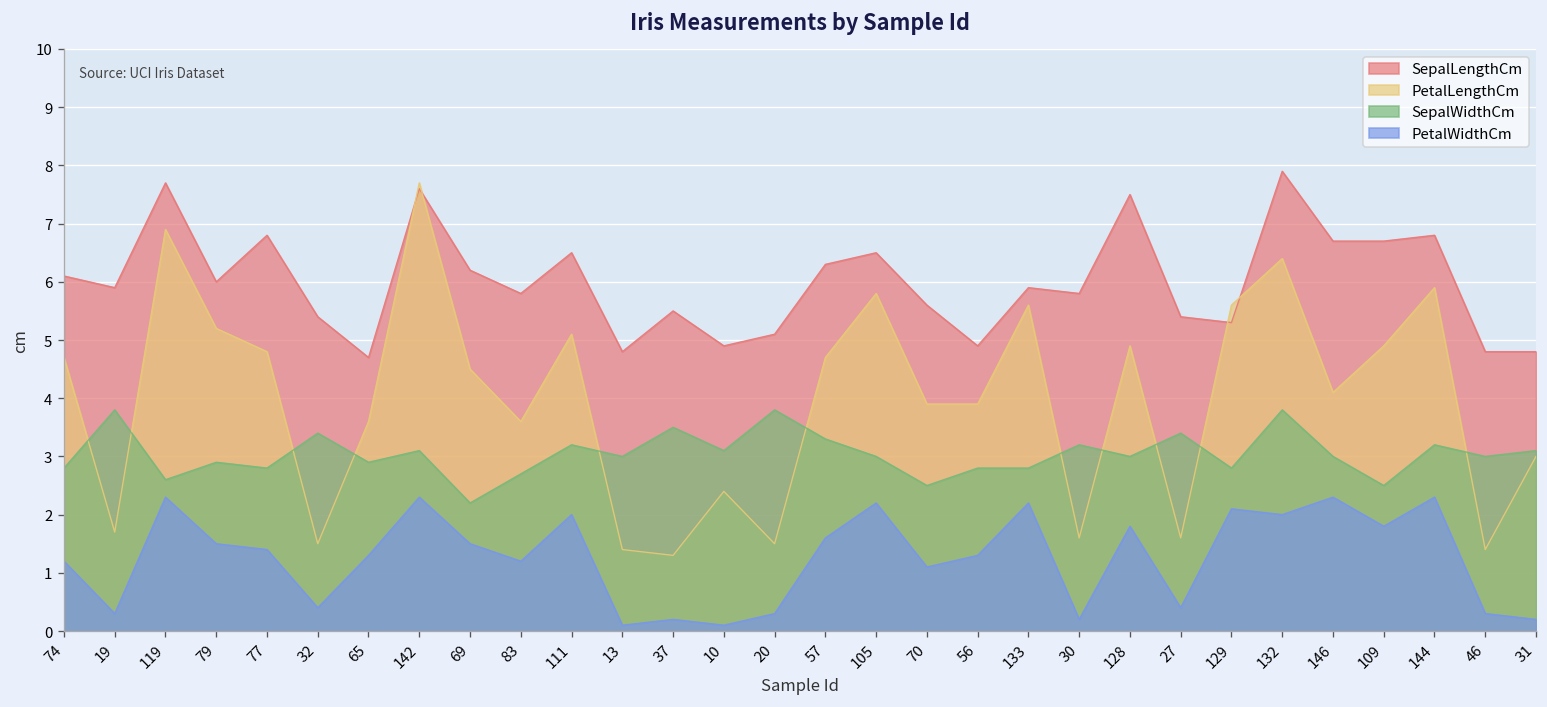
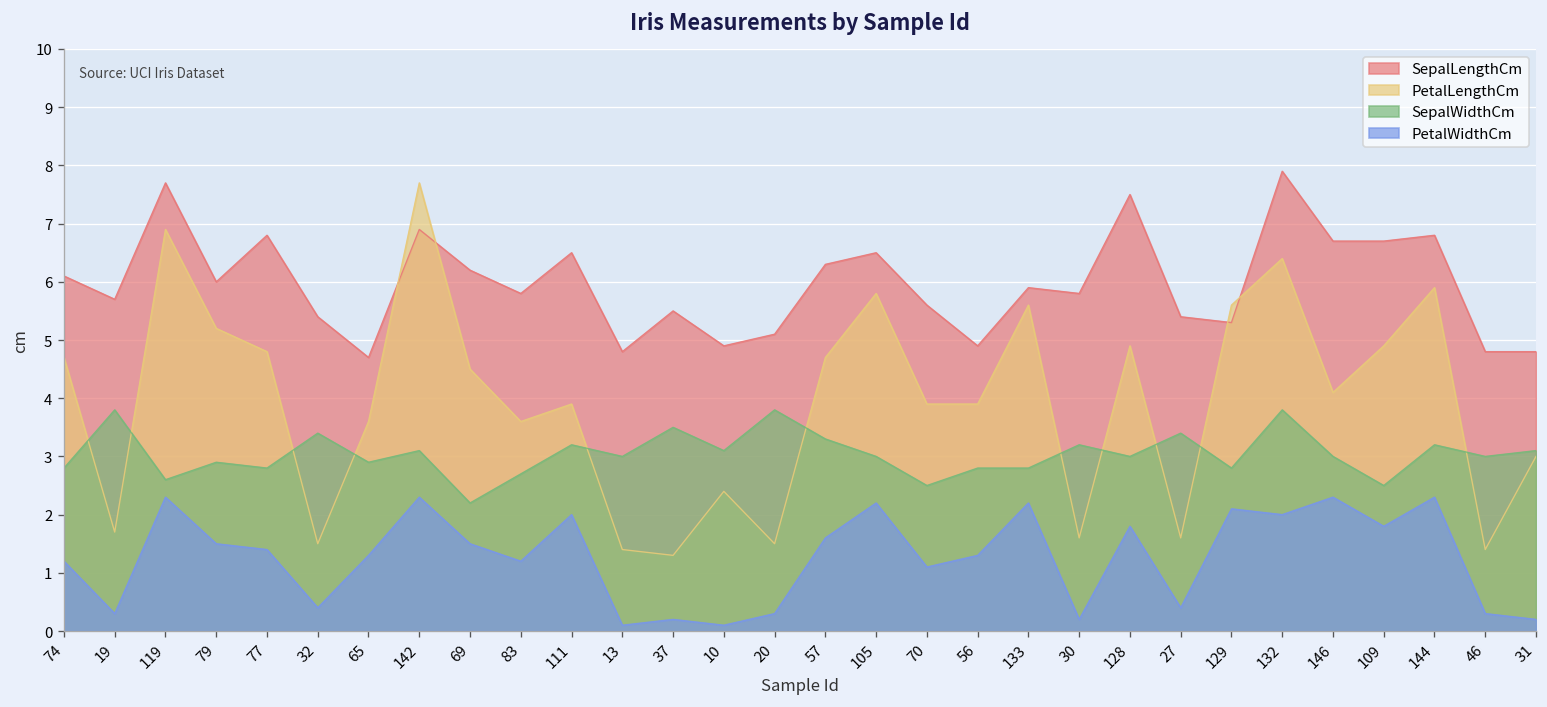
  {
    "SepalLengthCm": {
      "74": 6.1,
-     "19": 5.9,
+     "19": 5.7,
      "119": 7.7,
      "79": 6.0,
      "77": 6.8,
      "32": 5.4,
      "65": 4.7,
-     "142": 7.6,
+     "142": 6.9,
      "69": 6.2,
      "83": 5.8,
      "111": 6.5,
      "13": 4.8,
      "37": 5.5,
      "10": 4.9,
      "20": 5.1,
      "57": 6.3,
      "105": 6.5,
      "70": 5.6,
      "56": 4.9,
      "133": 5.9,
      "30": 5.8,
      "128": 7.5,
      "27": 5.4,
      "129": 5.3,
      "132": 7.9,
      "146": 6.7,
      "109": 6.7,
      "144": 6.8,
      "46": 4.8,
      "31": 4.8
    },
    "PetalLengthCm": {
      "74": 4.7,
      "19": 1.7,
      "119": 6.9,
      "79": 5.2,
      "77": 4.8,
      "32": 1.5,
      "65": 3.6,
      "142": 7.7,
      "69": 4.5,
      "83": 3.6,
-     "111": 5.1,
+     "111": 3.9,
      "13": 1.4,
      "37": 1.3,
      "10": 2.4,
      "20": 1.5,
      "57": 4.7,
      "105": 5.8,
      "70": 3.9,
      "56": 3.9,
      "133": 5.6,
      "30": 1.6,
      "128": 4.9,
      "27": 1.6,
      "129": 5.6,
      "132": 6.4,
      "146": 4.1,
      "109": 4.9,
      "144": 5.9,
      "46": 1.4,
      "31": 3.0
    },
    "SepalWidthCm": {
      "74": 2.8,
      "19": 3.8,
      "119": 2.6,
      "79": 2.9,
      "77": 2.8,
      "32": 3.4,
      "65": 2.9,
      "142": 3.1,
      "69": 2.2,
      "83": 2.7,
      "111": 3.2,
      "13": 3.0,
      "37": 3.5,
      "10": 3.1,
      "20": 3.8,
      "57": 3.3,
      "105": 3.0,
      "70": 2.5,
      "56": 2.8,
      "133": 2.8,
      "30": 3.2,
      "128": 3.0,
      "27": 3.4,
      "129": 2.8,
      "132": 3.8,
      "146": 3.0,
      "109": 2.5,
      "144": 3.2,
      "46": 3.0,
      "31": 3.1
    },
    "PetalWidthCm": {
      "74": 1.2,
      "19": 0.3,
      "119": 2.3,
      "79": 1.5,
      "77": 1.4,
      "32": 0.4,
      "65": 1.3,
      "142": 2.3,
      "69": 1.5,
      "83": 1.2,
      "111": 2.0,
      "13": 0.1,
      "37": 0.2,
      "10": 0.1,
      "20": 0.3,
      "57": 1.6,
      "105": 2.2,
      "70": 1.1,
      "56": 1.3,
      "133": 2.2,
      "30": 0.2,
      "128": 1.8,
      "27": 0.4,
      "129": 2.1,
      "132": 2.0,
      "146": 2.3,
      "109": 1.8,
      "144": 2.3,
      "46": 0.3,
      "31": 0.2
    }
  }
